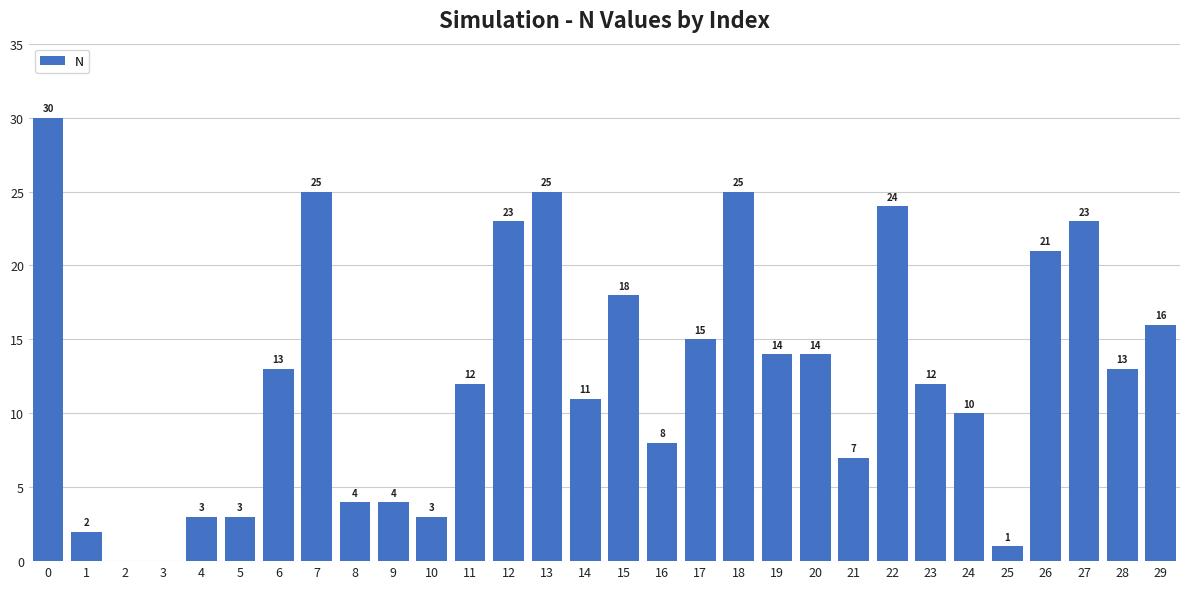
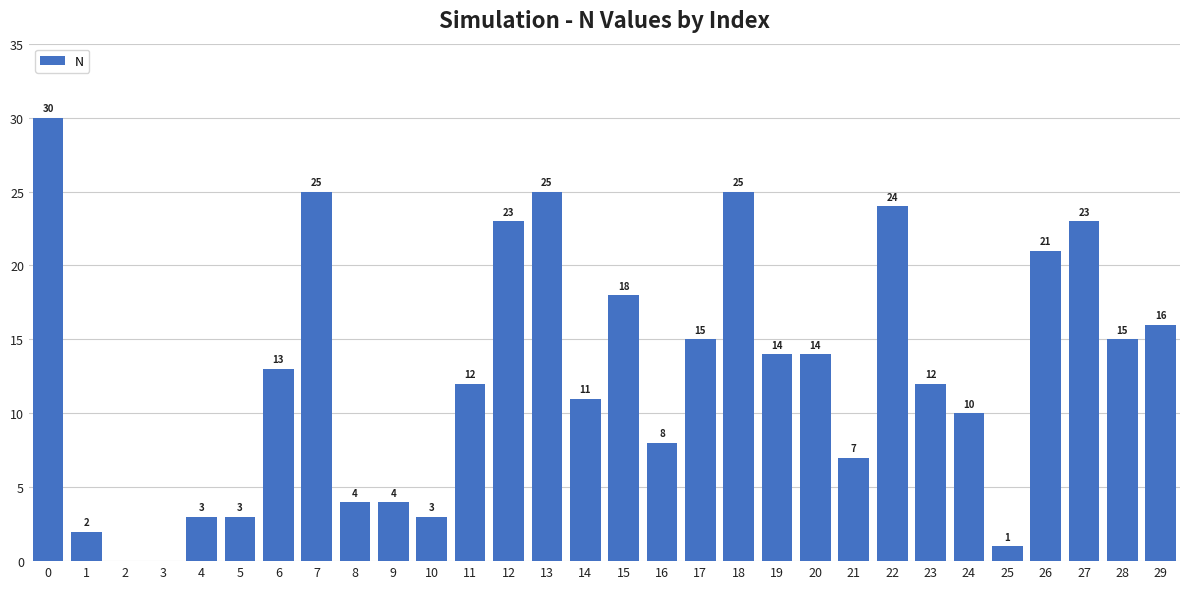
  {
    "0": 30,
    "1": 2,
    "4": 3,
    "5": 3,
    "6": 13,
    "7": 25,
    "8": 4,
    "9": 4,
    "10": 3,
    "11": 12,
    "12": 23,
    "13": 25,
    "14": 11,
    "15": 18,
    "16": 8,
    "17": 15,
    "18": 25,
    "19": 14,
    "20": 14,
    "21": 7,
    "22": 24,
    "23": 12,
    "24": 10,
    "25": 1,
    "26": 21,
    "27": 23,
-   "28": 13,
+   "28": 15,
    "29": 16
  }
